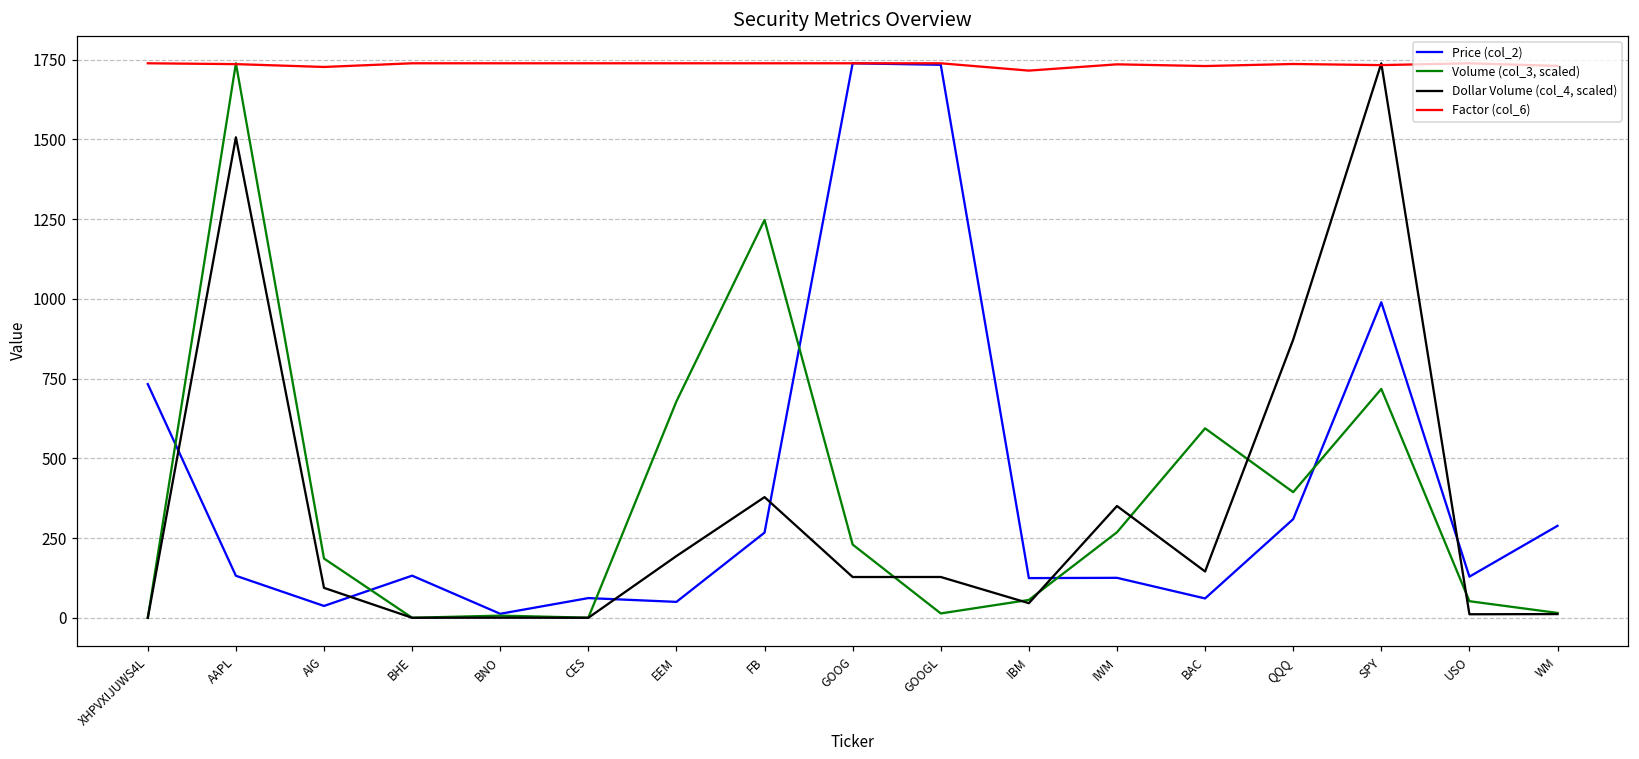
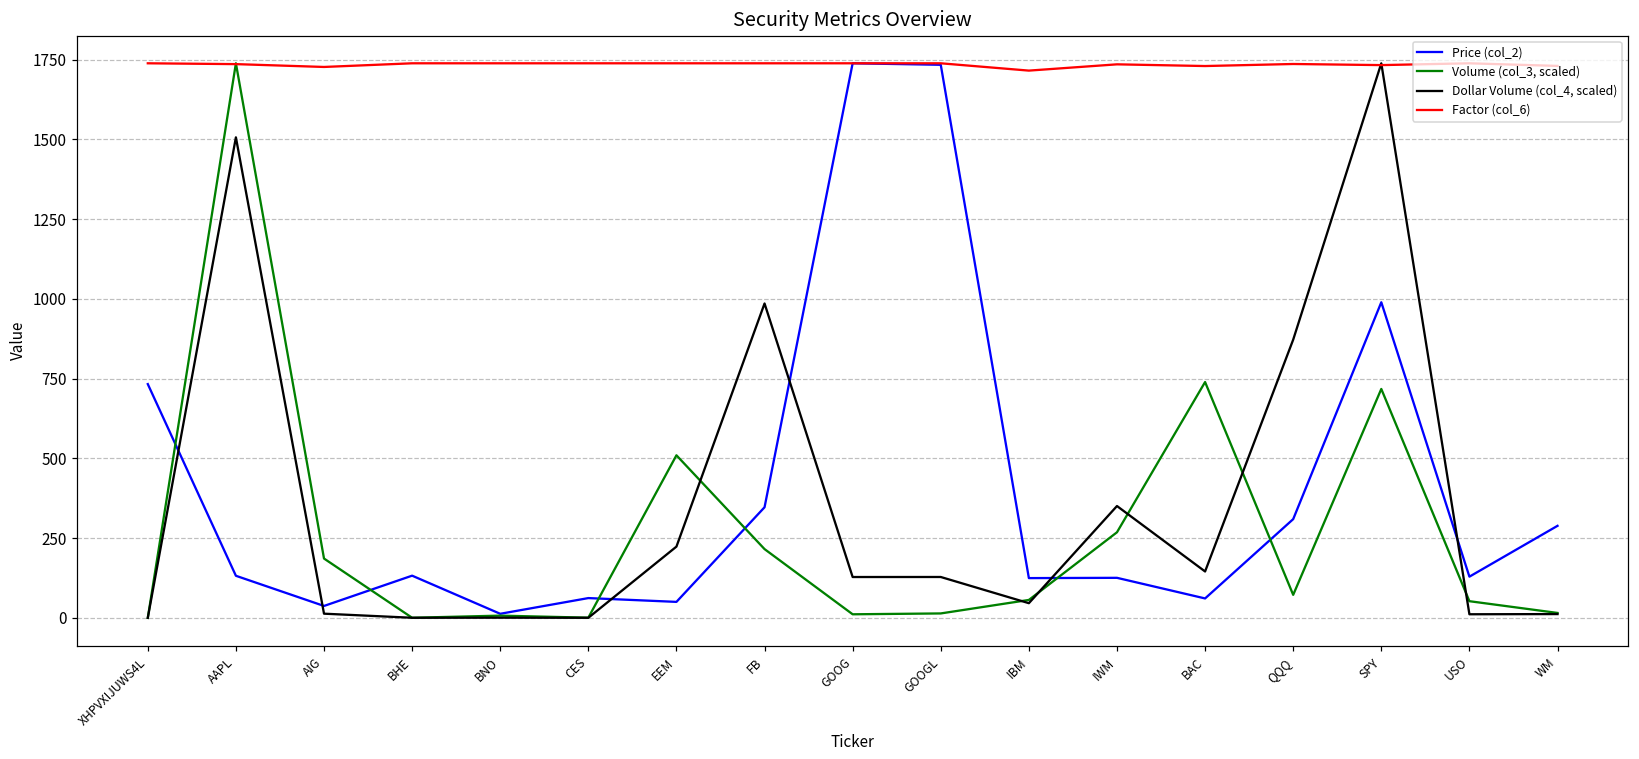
  {
    "Price (col_2)": {
      "XHPVXIJUWS4L": 730,
      "AAPL": 130,
      "AIG": 40,
      "BHE": 130,
      "CES": 60,
      "EEM": 50,
-     "FB": 270,
+     "FB": 350,
      "IBM": 120,
      "IWM": 130,
      "BAC": 60,
      "QQQ": 310,
      "SPY": 990,
      "USO": 130,
      "WM": 290
    },
    "Volume (col_3, scaled)": {
      "AIG": 190,
-     "EEM": 680,
-     "FB": 1250,
-     "GOOG": 230,
+     "EEM": 510,
+     "FB": 220,
+     "GOOG": 10,
      "GOOGL": 10,
      "IBM": 60,
      "IWM": 270,
-     "BAC": 590,
-     "QQQ": 390,
+     "BAC": 740,
+     "QQQ": 70,
      "SPY": 720,
      "USO": 50
    },
    "Dollar Volume (col_4, scaled)": {
      "AAPL": 1510,
-     "AIG": 90,
-     "EEM": 190,
-     "FB": 380,
+     "AIG": 10,
+     "EEM": 220,
+     "FB": 990,
      "GOOG": 130,
      "GOOGL": 130,
      "IBM": 50,
      "IWM": 350,
      "BAC": 150,
      "QQQ": 870,
      "USO": 10
    },
    "Factor (col_6)": {
      "XHPVXIJUWS4L": 1740,
      "AIG": 1730,
      "BHE": 1740,
      "BNO": 1740,
      "CES": 1740,
      "EEM": 1740,
      "FB": 1740,
      "IBM": 1720,
      "IWM": 1740,
      "BAC": 1730,
      "QQQ": 1740
    }
  }
